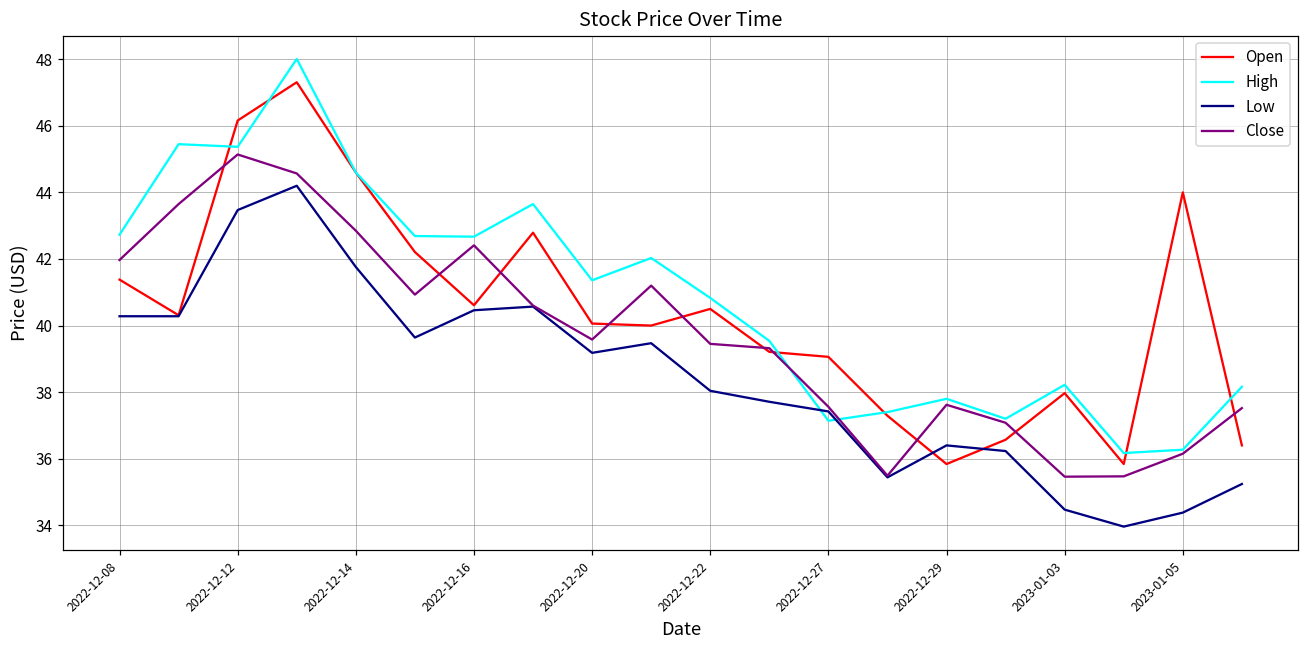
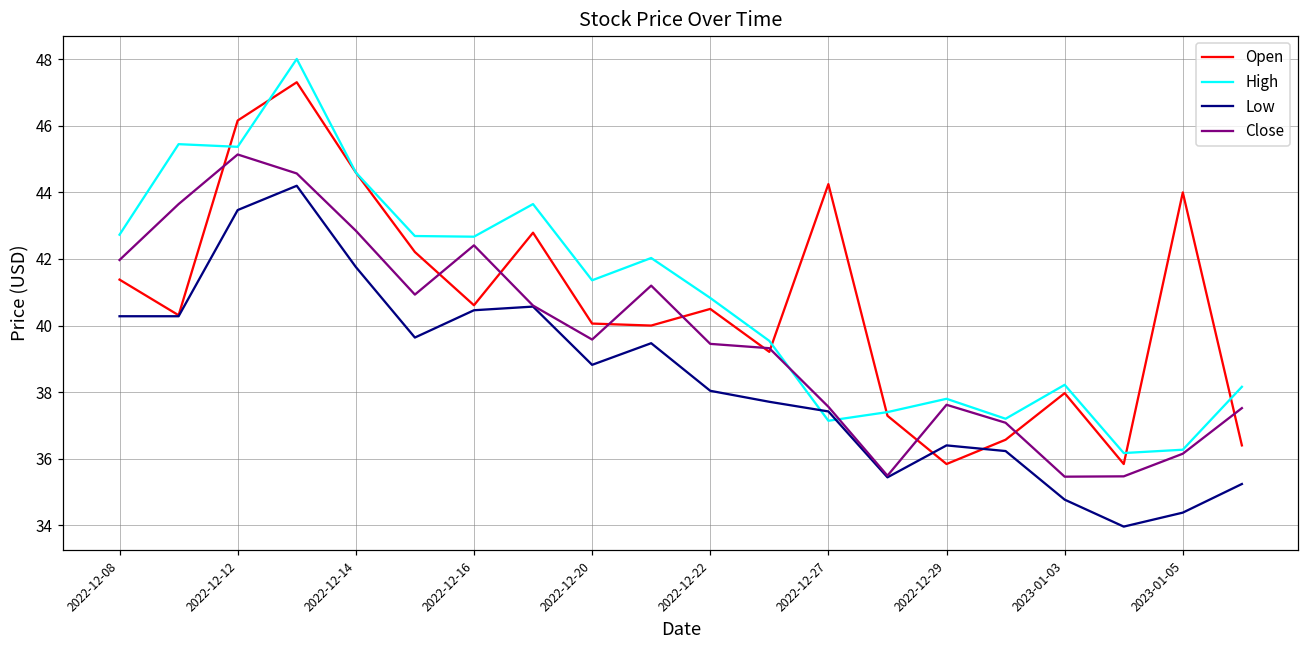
  {
    "Open": {
      "2022-12-08": 41.4,
      "2022-12-12": 46.2,
      "2022-12-16": 40.6,
      "2022-12-20": 40.1,
      "2022-12-22": 40.5,
-     "2022-12-27": 39.1,
+     "2022-12-27": 44.3,
      "2022-12-29": 35.8,
      "2023-01-03": 38.0,
      "2023-01-05": 44.0
    },
    "High": {
      "2022-12-08": 42.7,
      "2022-12-12": 45.4,
      "2022-12-16": 42.7,
      "2022-12-20": 41.4,
      "2022-12-22": 40.8,
      "2022-12-27": 37.1,
      "2022-12-29": 37.8,
      "2023-01-03": 38.2,
      "2023-01-05": 36.3
    },
    "Low": {
      "2022-12-08": 40.3,
      "2022-12-12": 43.5,
      "2022-12-14": 41.8,
      "2022-12-16": 40.5,
-     "2022-12-20": 39.2,
+     "2022-12-20": 38.8,
      "2022-12-22": 38.0,
      "2022-12-27": 37.4,
      "2022-12-29": 36.4,
-     "2023-01-03": 34.5,
+     "2023-01-03": 34.8,
      "2023-01-05": 34.4
    },
    "Close": {
      "2022-12-08": 42.0,
      "2022-12-12": 45.1,
      "2022-12-14": 42.9,
      "2022-12-16": 42.4,
      "2022-12-20": 39.6,
      "2022-12-22": 39.5,
      "2022-12-27": 37.6,
      "2022-12-29": 37.6,
      "2023-01-03": 35.5,
      "2023-01-05": 36.2
    }
  }
